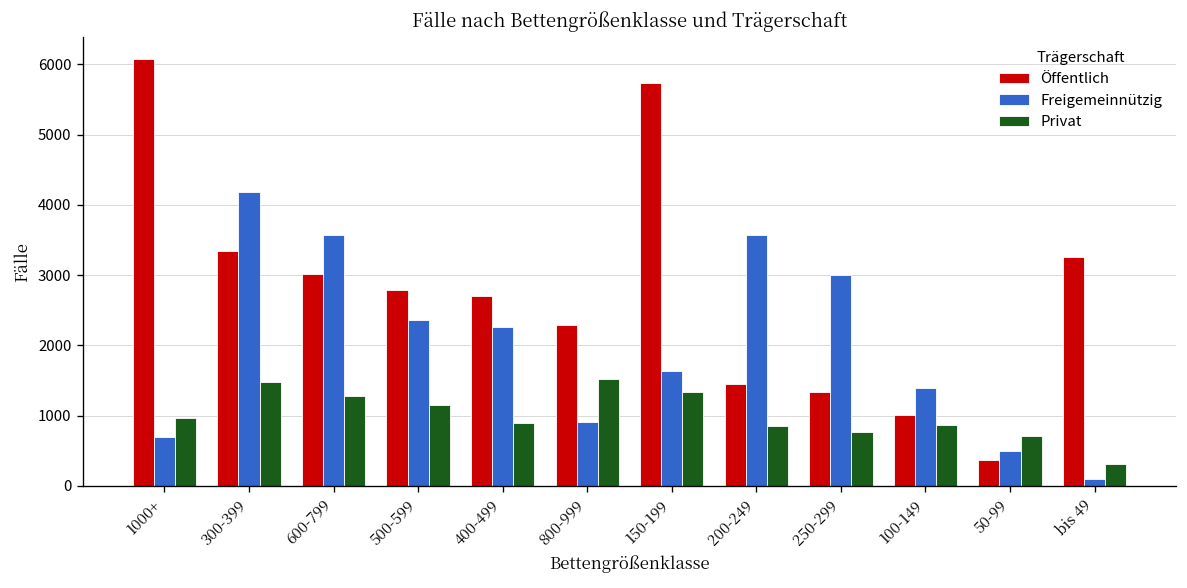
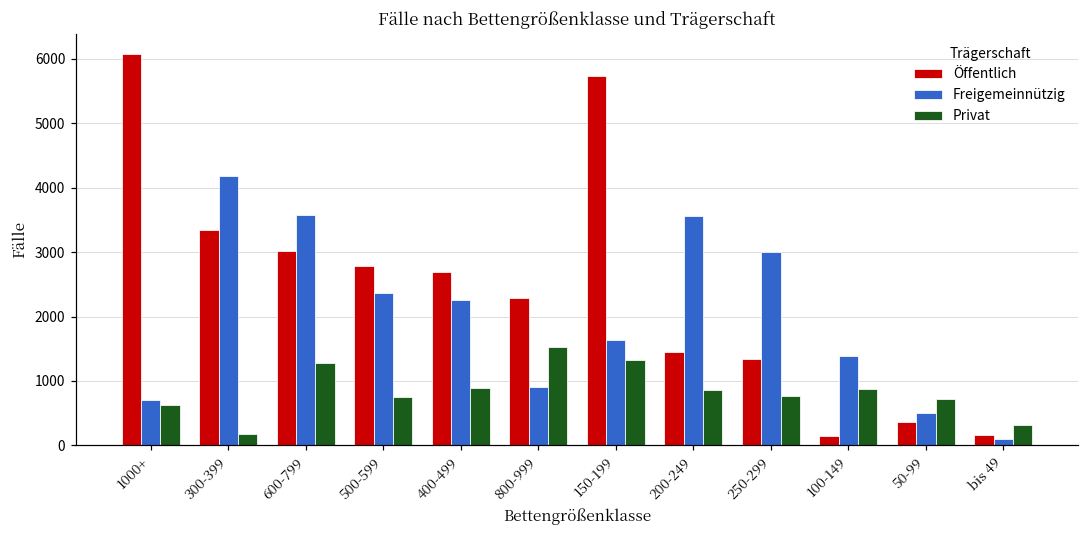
  {
    "Öffentlich": {
      "1000+": 6100,
      "300-399": 3300,
      "600-799": 3000,
      "500-599": 2800,
      "400-499": 2700,
      "800-999": 2300,
      "150-199": 5700,
      "200-249": 1500,
      "250-299": 1300,
-     "100-149": 1000,
+     "100-149": 200,
      "50-99": 400,
-     "bis 49": 3300
+     "bis 49": 200
    },
    "Freigemeinnützig": {
      "1000+": 700,
      "300-399": 4200,
      "600-799": 3600,
      "500-599": 2400,
      "400-499": 2300,
      "800-999": 900,
      "150-199": 1600,
      "200-249": 3600,
      "250-299": 3000,
      "100-149": 1400,
      "50-99": 500,
      "bis 49": 100
    },
    "Privat": {
-     "1000+": 1000,
-     "300-399": 1500,
+     "1000+": 600,
+     "300-399": 200,
      "600-799": 1300,
-     "500-599": 1200,
+     "500-599": 800,
      "400-499": 900,
      "800-999": 1500,
      "150-199": 1300,
      "200-249": 900,
      "250-299": 800,
      "100-149": 900,
      "50-99": 700,
      "bis 49": 300
    }
  }
